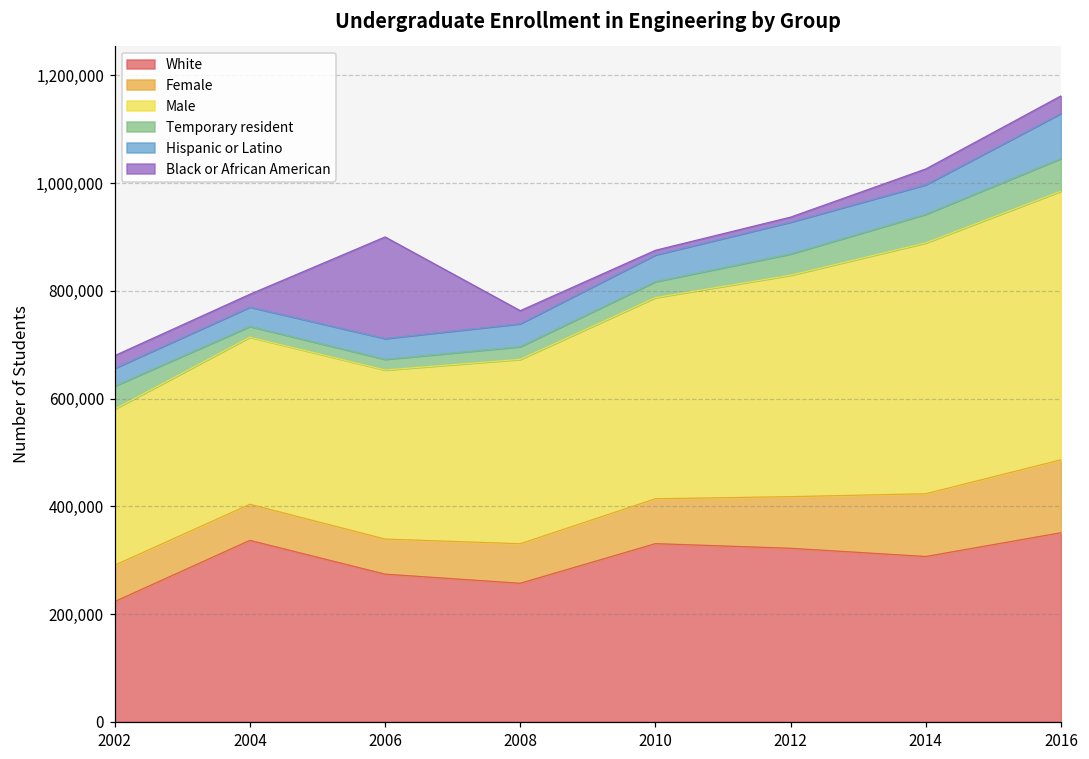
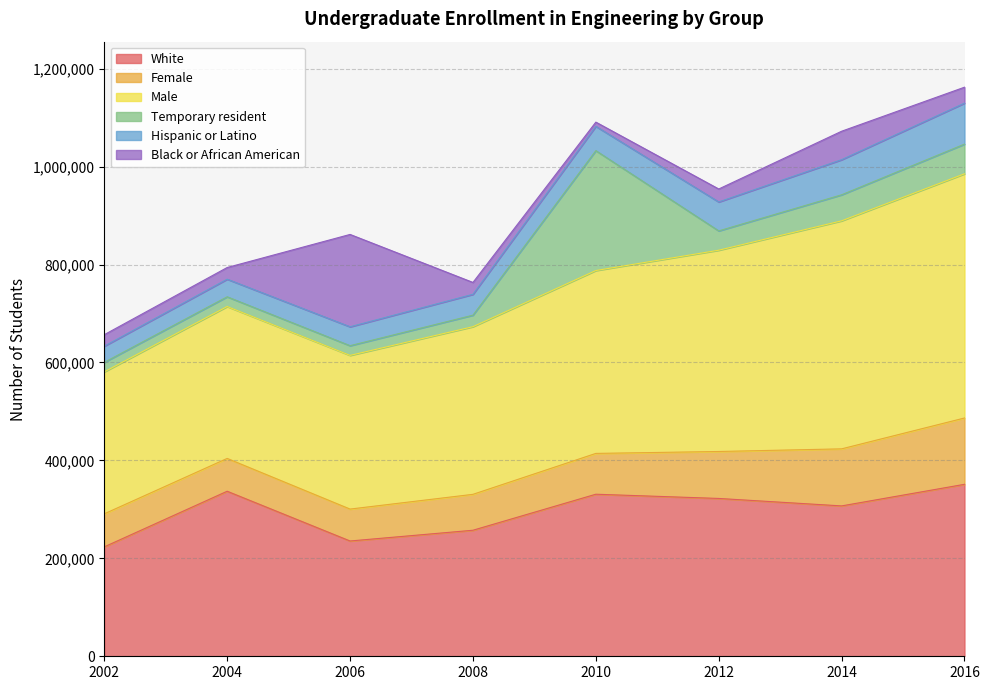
  {
    "White": {
      "2002": "220,000",
      "2004": "340,000",
-     "2006": "270,000",
+     "2006": "240,000",
      "2008": "260,000",
      "2010": "330,000",
      "2012": "320,000",
      "2014": "310,000",
      "2016": "350,000"
    },
    "Temporary resident": {
-     "2002": "40,000",
+     "2002": "20,000",
      "2004": "20,000",
      "2006": "20,000",
      "2008": "20,000",
-     "2010": "30,000",
+     "2010": "240,000",
      "2012": "40,000",
      "2014": "50,000",
      "2016": "60,000"
    },
    "Hispanic or Latino": {
      "2002": "30,000",
      "2004": "40,000",
      "2006": "40,000",
      "2008": "40,000",
      "2010": "50,000",
      "2012": "60,000",
-     "2014": "50,000",
+     "2014": "70,000",
      "2016": "80,000"
    },
    "Black or African American": {
      "2002": "20,000",
      "2004": "20,000",
      "2006": "190,000",
      "2008": "20,000",
      "2010": "10,000",
-     "2012": "10,000",
-     "2014": "30,000",
+     "2012": "30,000",
+     "2014": "60,000",
      "2016": "30,000"
    }
  }
